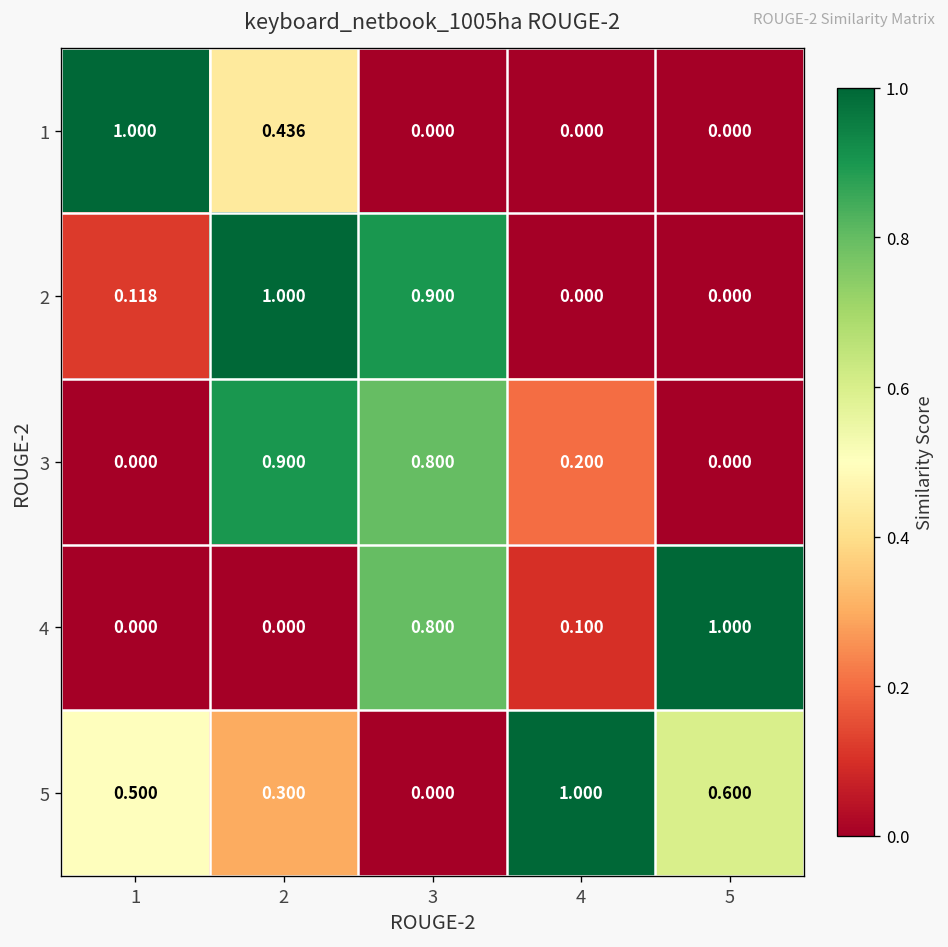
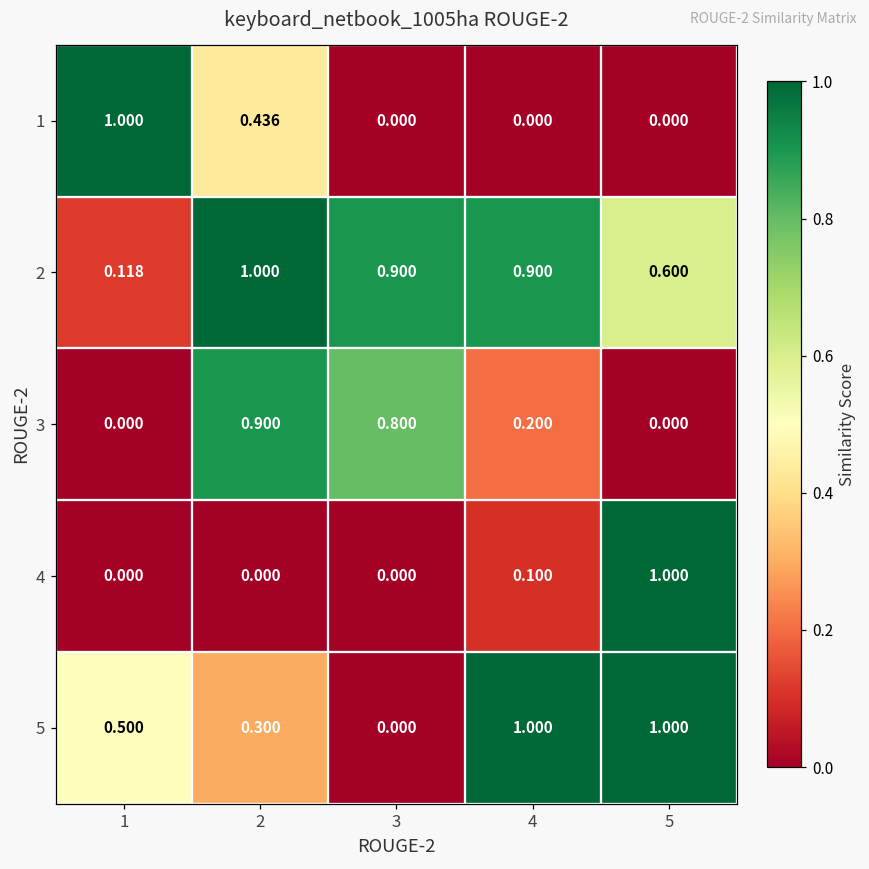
  {
    "1": {
      "1": 1.000,
      "2": 0.436,
      "3": 0.000,
      "4": 0.000,
      "5": 0.000
    },
    "2": {
      "1": 0.118,
      "2": 1.000,
      "3": 0.900,
-     "4": 0.000,
-     "5": 0.000
+     "4": 0.900,
+     "5": 0.600
    },
    "3": {
      "1": 0.000,
      "2": 0.900,
      "3": 0.800,
      "4": 0.200,
      "5": 0.000
    },
    "4": {
      "1": 0.000,
      "2": 0.000,
-     "3": 0.800,
+     "3": 0.000,
      "4": 0.100,
      "5": 1.000
    },
    "5": {
      "1": 0.500,
      "2": 0.300,
      "3": 0.000,
      "4": 1.000,
-     "5": 0.600
+     "5": 1.000
    }
  }
